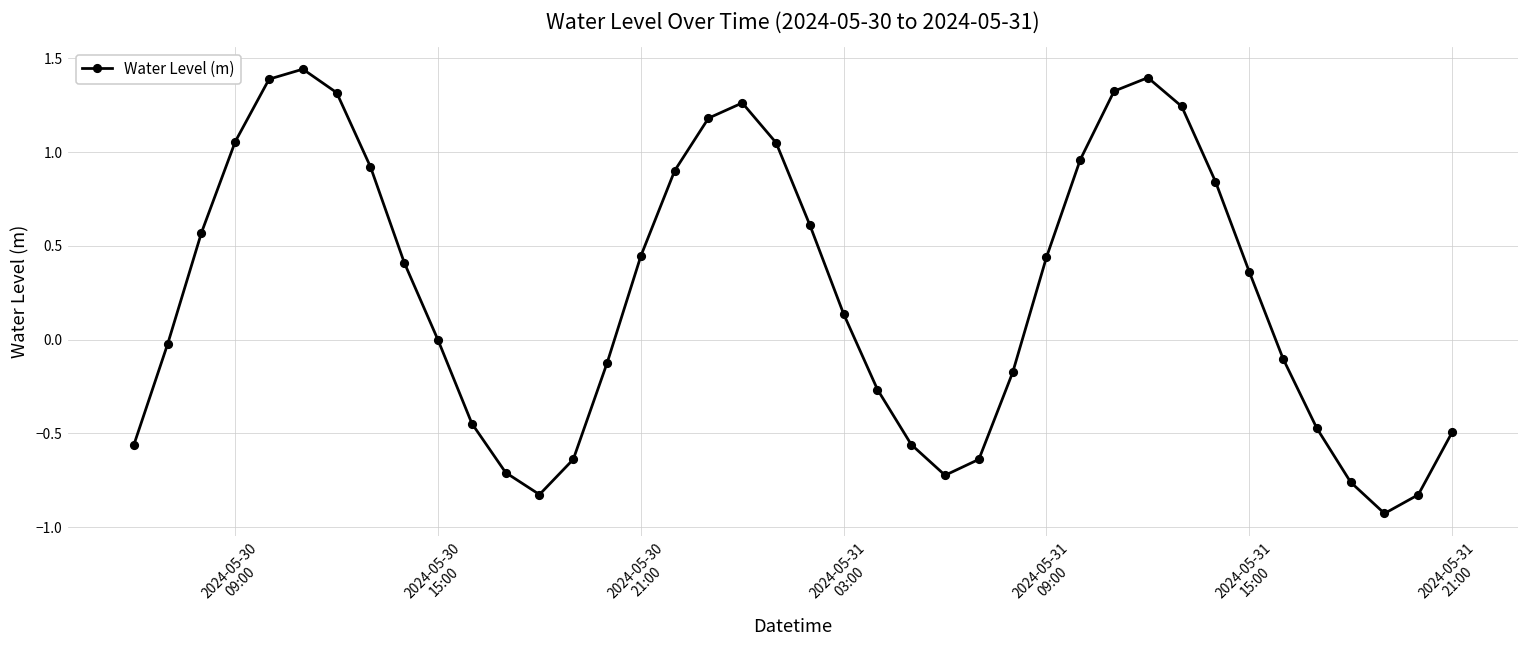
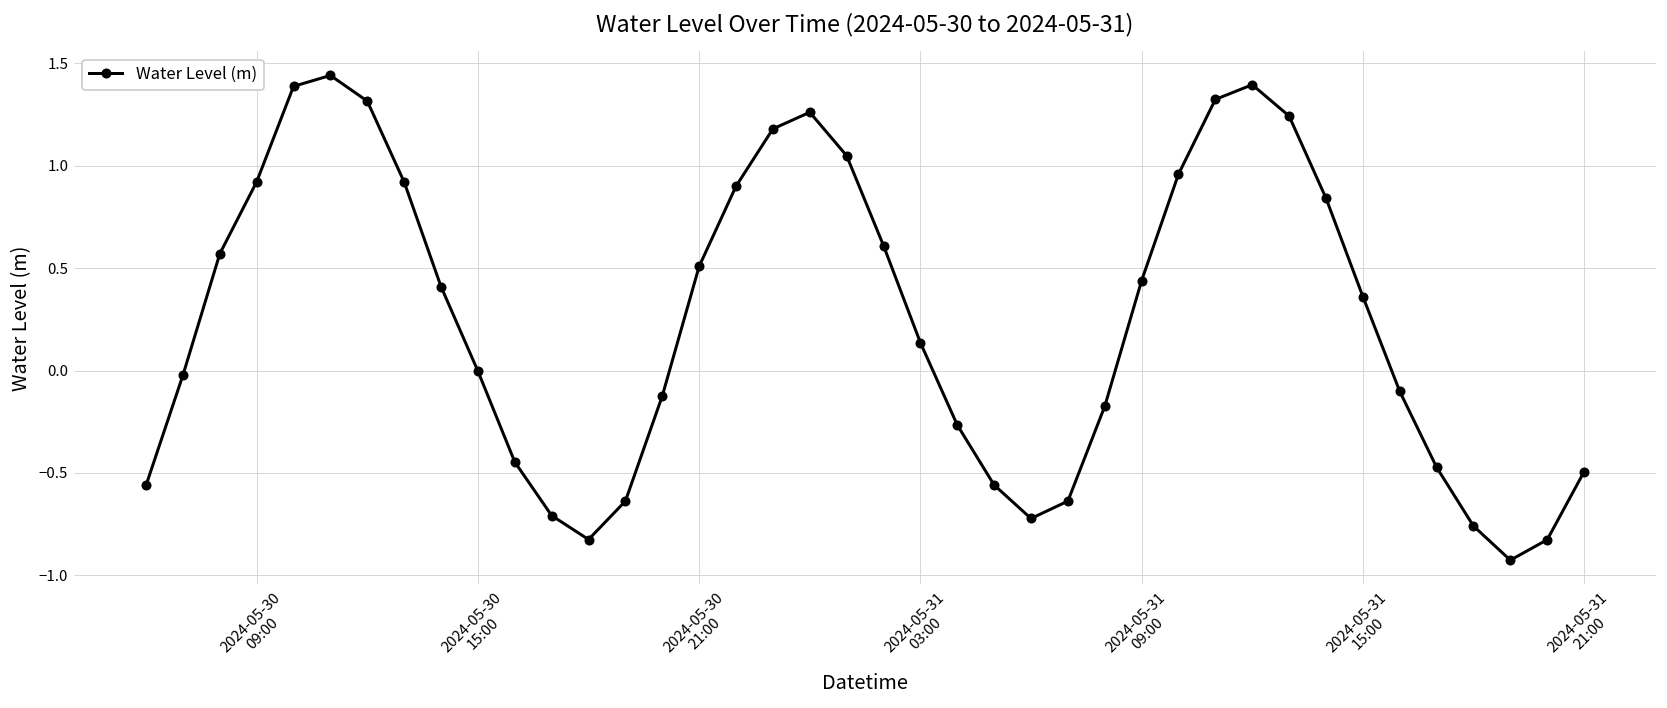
  {
-   "2024-05-30 09:00": 1.06,
+   "2024-05-30 09:00": 0.92,
    "2024-05-30 15:00": 0.00,
-   "2024-05-30 21:00": 0.45,
+   "2024-05-30 21:00": 0.51,
    "2024-05-31 03:00": 0.14,
    "2024-05-31 09:00": 0.44,
    "2024-05-31 15:00": 0.36,
    "2024-05-31 21:00": -0.49
  }
